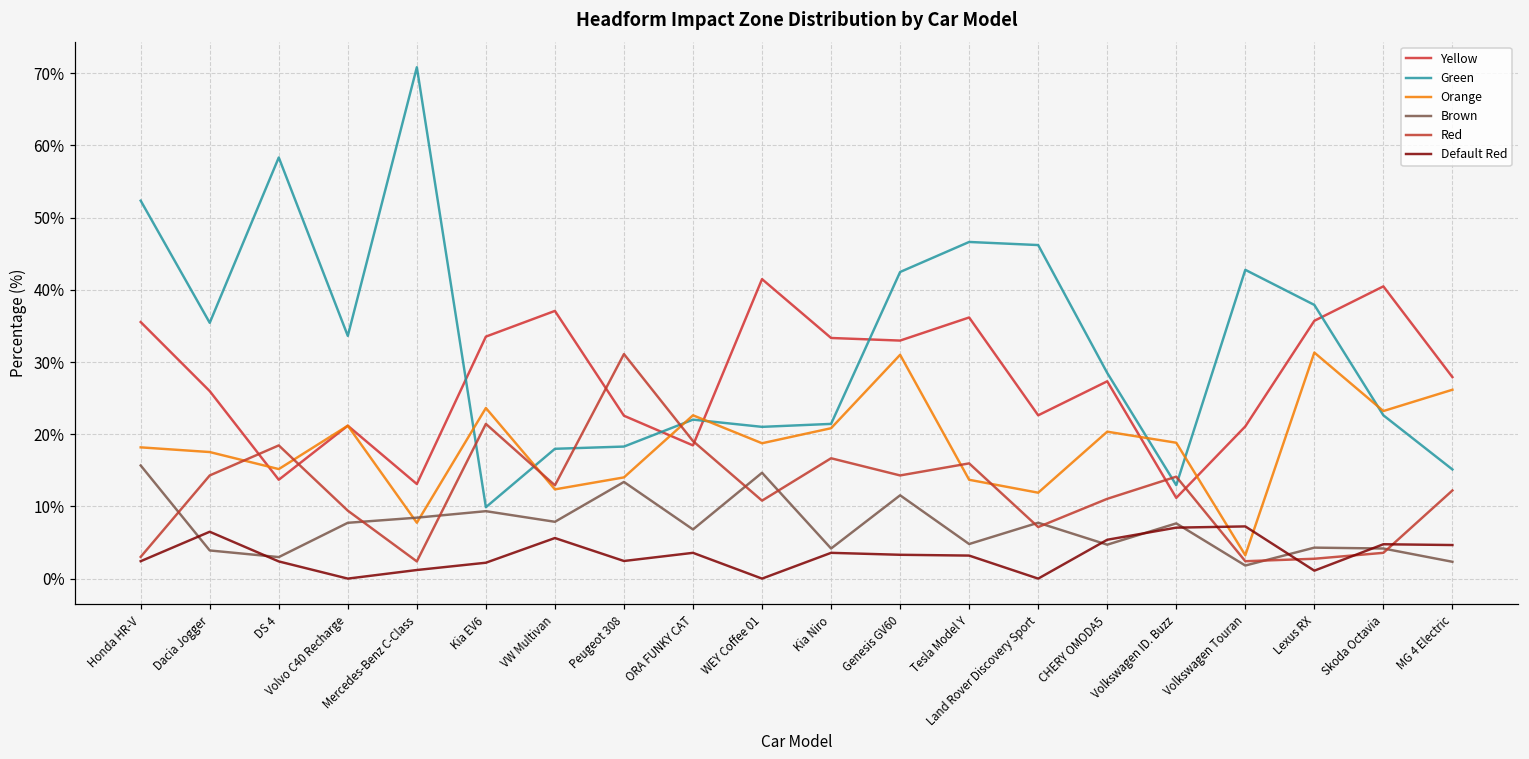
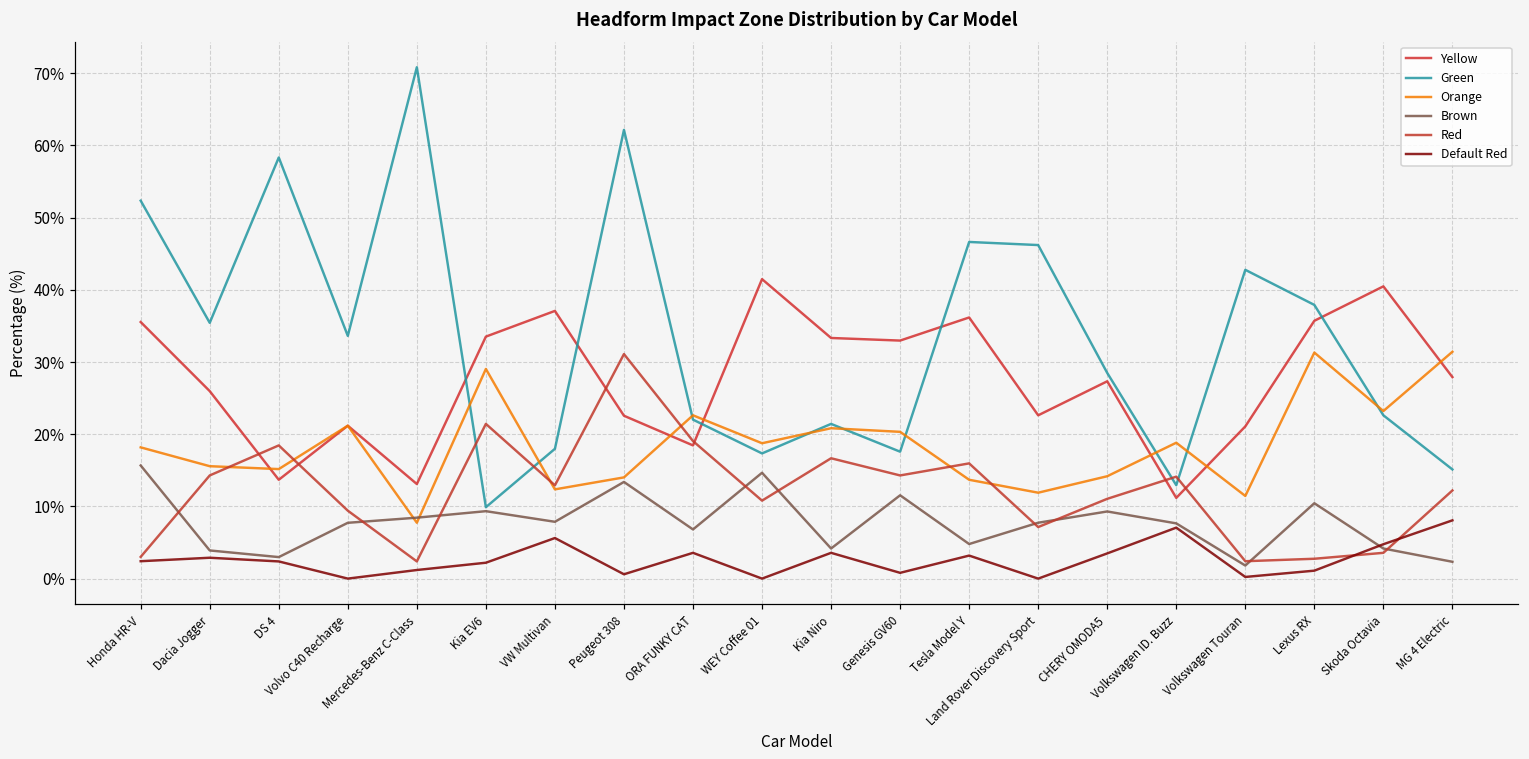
  {
    "Green": {
      "Honda HR-V": "52%",
      "Dacia Jogger": "35%",
      "DS 4": "58%",
      "Volvo C40 Recharge": "34%",
      "Mercedes-Benz C-Class": "71%",
      "Kia EV6": "10%",
      "VW Multivan": "18%",
-     "Peugeot 308": "18%",
+     "Peugeot 308": "62%",
      "ORA FUNKY CAT": "22%",
-     "WEY Coffee 01": "21%",
+     "WEY Coffee 01": "17%",
      "Kia Niro": "21%",
-     "Genesis GV60": "42%",
+     "Genesis GV60": "18%",
      "Tesla Model Y": "47%",
      "Land Rover Discovery Sport": "46%",
      "CHERY OMODA5": "28%",
      "Volkswagen ID. Buzz": "13%",
      "Volkswagen Touran": "43%",
      "Lexus RX": "38%",
      "Skoda Octavia": "23%",
      "MG 4 Electric": "15%"
    },
    "Orange": {
      "Honda HR-V": "18%",
-     "Dacia Jogger": "18%",
+     "Dacia Jogger": "16%",
      "DS 4": "15%",
      "Mercedes-Benz C-Class": "8%",
-     "Kia EV6": "24%",
+     "Kia EV6": "29%",
      "VW Multivan": "12%",
      "Peugeot 308": "14%",
      "ORA FUNKY CAT": "23%",
      "WEY Coffee 01": "19%",
      "Kia Niro": "21%",
-     "Genesis GV60": "31%",
+     "Genesis GV60": "20%",
      "Tesla Model Y": "14%",
      "Land Rover Discovery Sport": "12%",
-     "CHERY OMODA5": "20%",
+     "CHERY OMODA5": "14%",
      "Volkswagen ID. Buzz": "19%",
-     "Volkswagen Touran": "3%",
+     "Volkswagen Touran": "11%",
      "Lexus RX": "31%",
      "Skoda Octavia": "23%",
-     "MG 4 Electric": "26%"
+     "MG 4 Electric": "31%"
    },
    "Brown": {
      "Honda HR-V": "16%",
      "Dacia Jogger": "4%",
      "DS 4": "3%",
      "Volvo C40 Recharge": "8%",
      "Mercedes-Benz C-Class": "8%",
      "Kia EV6": "9%",
      "VW Multivan": "8%",
      "Peugeot 308": "13%",
      "ORA FUNKY CAT": "7%",
      "WEY Coffee 01": "15%",
      "Kia Niro": "4%",
      "Genesis GV60": "12%",
      "Tesla Model Y": "5%",
      "Land Rover Discovery Sport": "8%",
-     "CHERY OMODA5": "5%",
+     "CHERY OMODA5": "9%",
      "Volkswagen ID. Buzz": "8%",
      "Volkswagen Touran": "2%",
-     "Lexus RX": "4%",
+     "Lexus RX": "10%",
      "Skoda Octavia": "4%",
      "MG 4 Electric": "2%"
    },
    "Default Red": {
      "Honda HR-V": "2%",
-     "Dacia Jogger": "6%",
+     "Dacia Jogger": "3%",
      "DS 4": "2%",
      "Volvo C40 Recharge": "0%",
      "Mercedes-Benz C-Class": "1%",
      "Kia EV6": "2%",
      "VW Multivan": "6%",
-     "Peugeot 308": "2%",
+     "Peugeot 308": "1%",
      "ORA FUNKY CAT": "4%",
      "WEY Coffee 01": "0%",
      "Kia Niro": "4%",
-     "Genesis GV60": "3%",
+     "Genesis GV60": "1%",
      "Tesla Model Y": "3%",
      "Land Rover Discovery Sport": "0%",
-     "CHERY OMODA5": "5%",
+     "CHERY OMODA5": "3%",
      "Volkswagen ID. Buzz": "7%",
-     "Volkswagen Touran": "7%",
+     "Volkswagen Touran": "0%",
      "Lexus RX": "1%",
      "Skoda Octavia": "5%",
-     "MG 4 Electric": "5%"
+     "MG 4 Electric": "8%"
    }
  }
